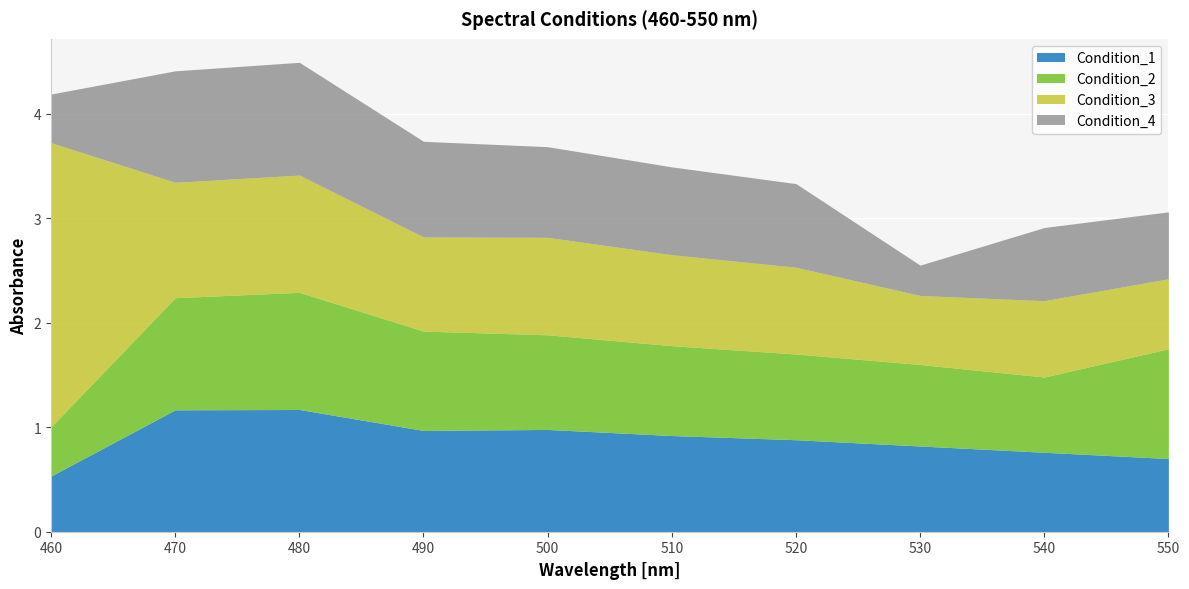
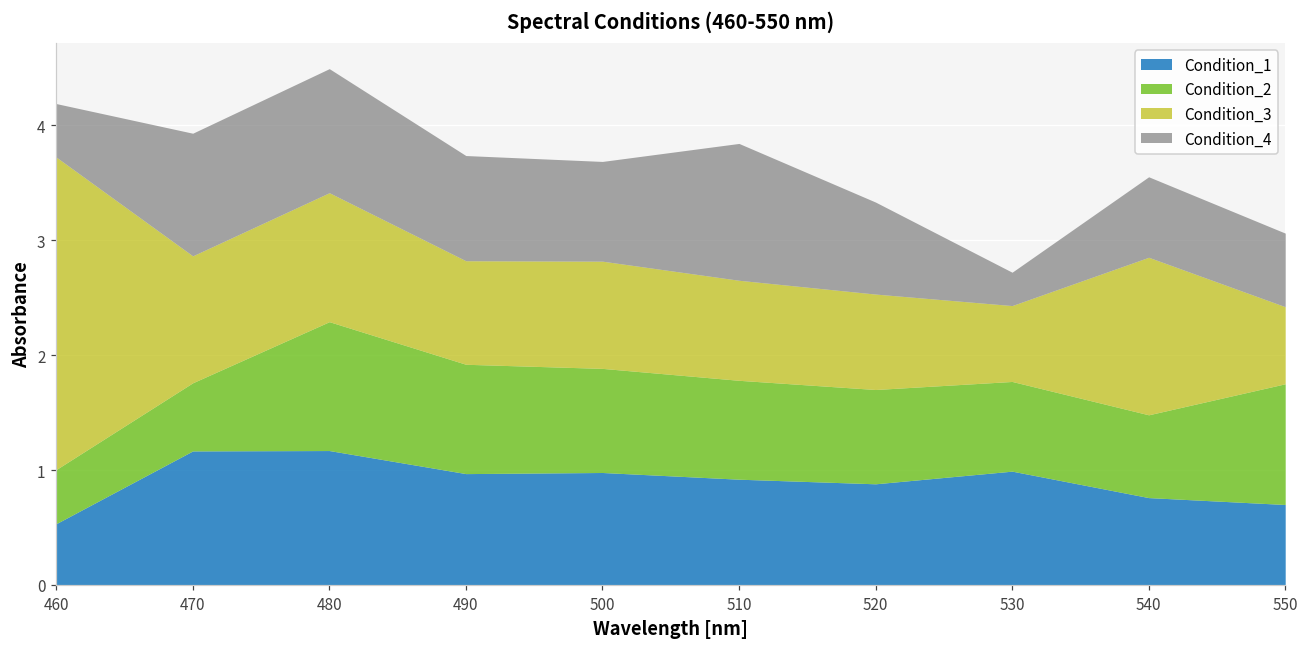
  {
    "Condition_1": {
      "460": 0.53,
      "470": 1.17,
      "480": 1.17,
      "490": 0.97,
      "500": 0.98,
      "510": 0.92,
      "520": 0.88,
-     "530": 0.82,
+     "530": 0.99,
      "540": 0.76,
      "550": 0.70
    },
    "Condition_2": {
      "460": 0.47,
-     "470": 1.07,
+     "470": 0.59,
      "480": 1.12,
      "490": 0.95,
      "500": 0.91,
      "510": 0.86,
      "520": 0.82,
      "530": 0.78,
      "540": 0.72,
      "550": 1.05
    },
    "Condition_3": {
      "460": 2.72,
      "470": 1.10,
      "480": 1.12,
      "490": 0.90,
      "500": 0.93,
      "510": 0.87,
      "520": 0.83,
      "530": 0.66,
-     "540": 0.73,
+     "540": 1.37,
      "550": 0.67
    },
    "Condition_4": {
      "460": 0.47,
      "470": 1.07,
      "480": 1.08,
      "490": 0.91,
      "500": 0.87,
-     "510": 0.84,
+     "510": 1.19,
      "520": 0.80,
      "530": 0.29,
      "540": 0.70,
      "550": 0.64
    }
  }
